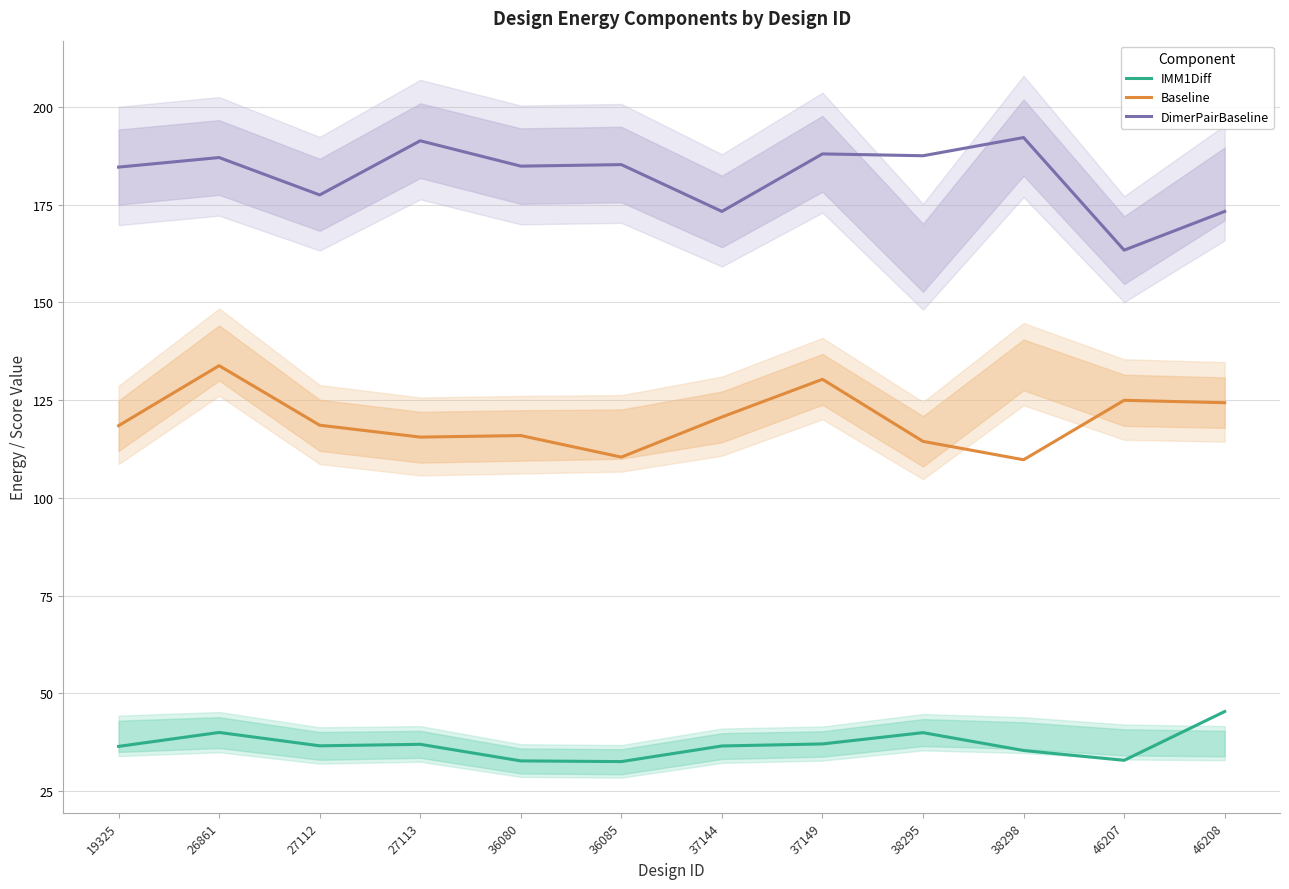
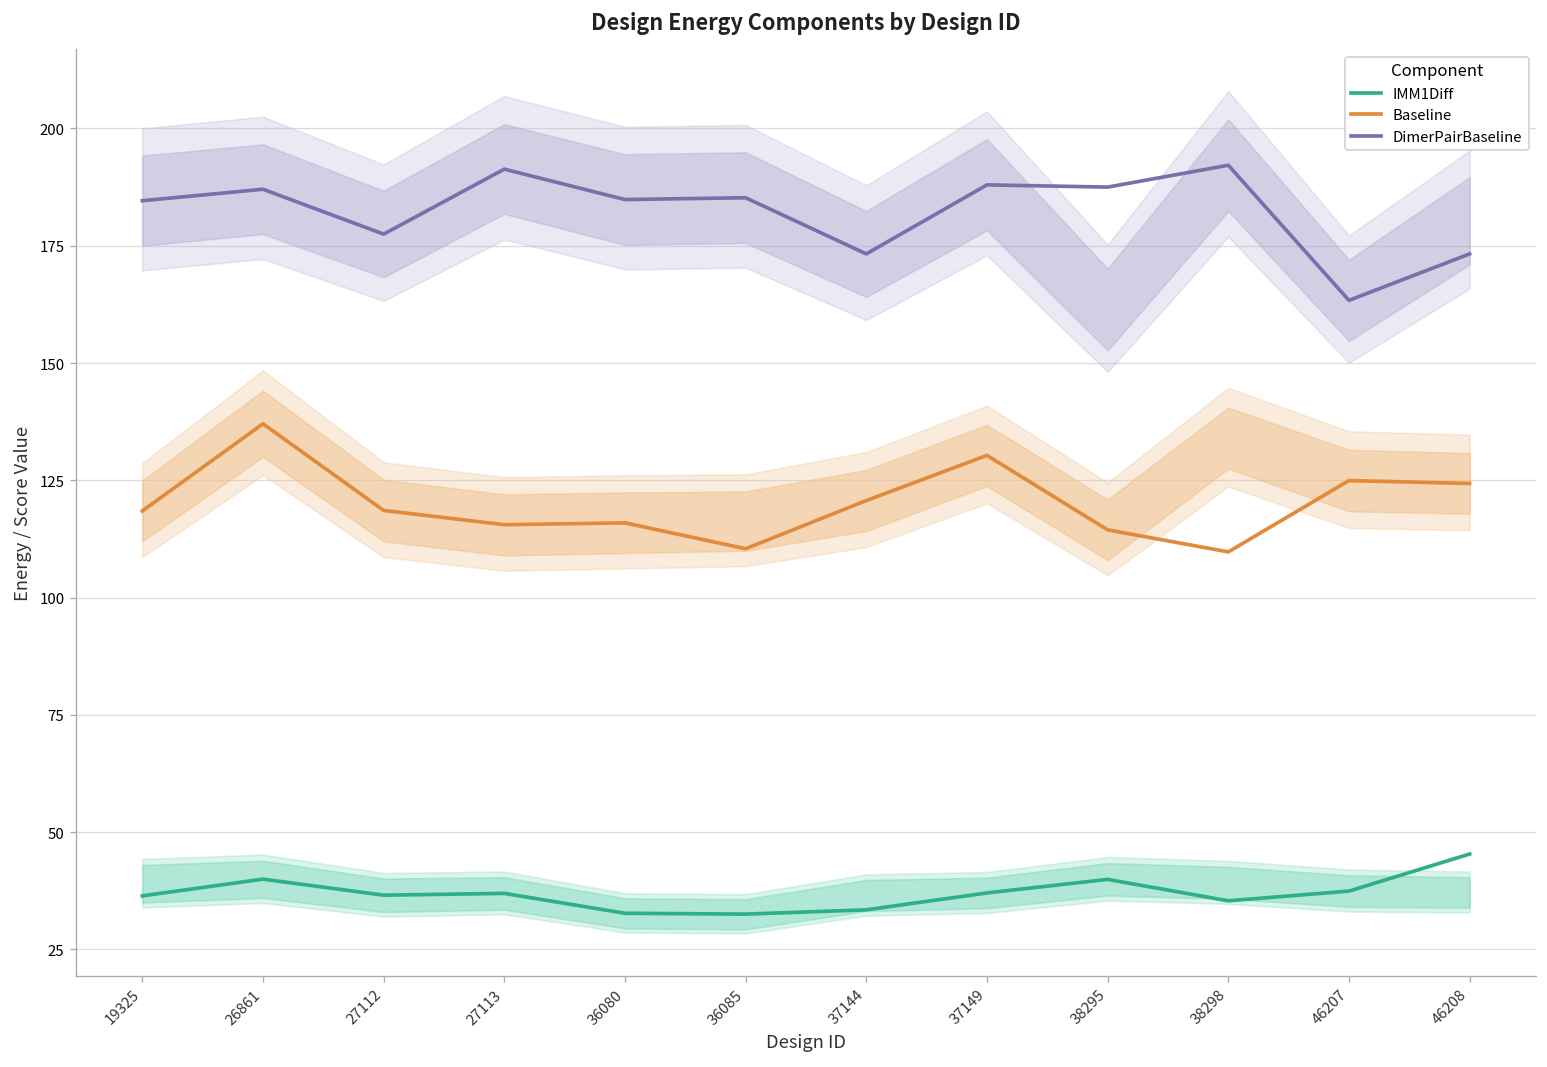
  {
    "IMM1Diff": {
      "19325": 36,
      "26861": 40,
      "27112": 37,
      "27113": 37,
      "36080": 33,
      "36085": 33,
-     "37144": 37,
+     "37144": 33,
      "37149": 37,
      "38295": 40,
      "38298": 35,
-     "46207": 33,
+     "46207": 37,
      "46208": 45
    },
    "Baseline": {
      "19325": 118,
-     "26861": 134,
+     "26861": 137,
      "27112": 119,
      "27113": 116,
      "36080": 116,
      "36085": 110,
      "37144": 121,
      "37149": 130,
      "38295": 114,
      "38298": 110,
      "46207": 125,
      "46208": 124
    },
    "DimerPairBaseline": {
      "19325": 185,
      "26861": 187,
      "27112": 177,
      "27113": 191,
      "36080": 185,
      "36085": 185,
      "37144": 173,
      "37149": 188,
      "38295": 188,
      "38298": 192,
      "46207": 163,
      "46208": 173
    }
  }
